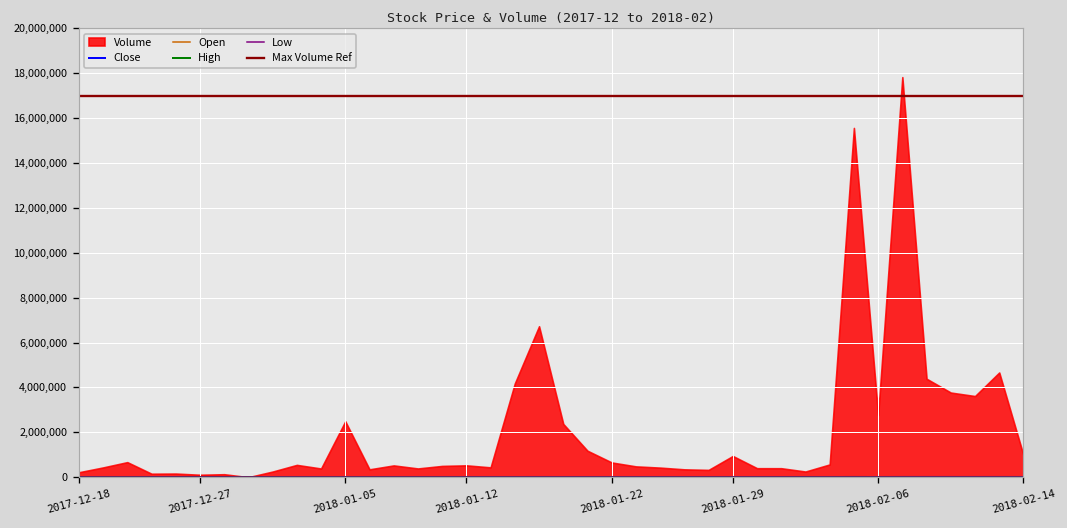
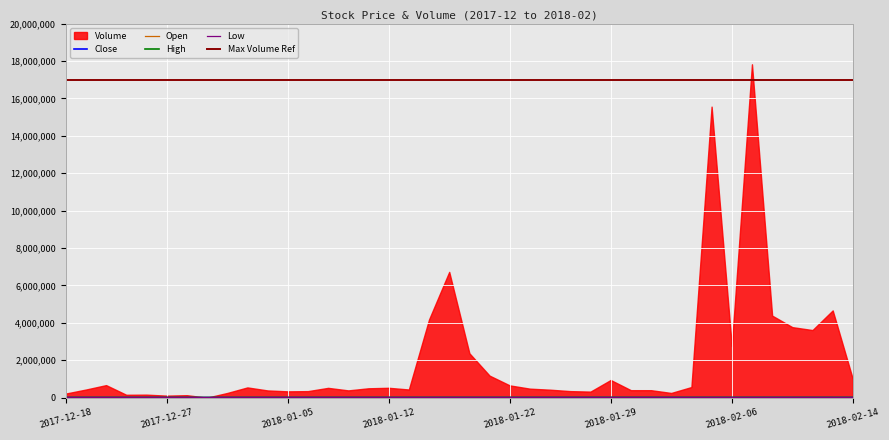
  {
    "Low": {
      "2017-12-18": "0",
      "2018-01-05": "0",
      "2018-01-12": "0",
      "2018-01-22": "0",
      "2018-01-29": "0",
      "2018-02-06": "0",
      "2018-02-14": "0"
    },
    "Volume": {
      "2017-12-18": "200,000",
-     "2018-01-05": "2,500,000",
+     "2018-01-05": "300,000",
      "2018-01-12": "500,000",
      "2018-01-22": "700,000",
      "2018-01-29": "900,000",
      "2018-02-06": "2,800,000",
      "2018-02-14": "1,000,000"
    }
  }
